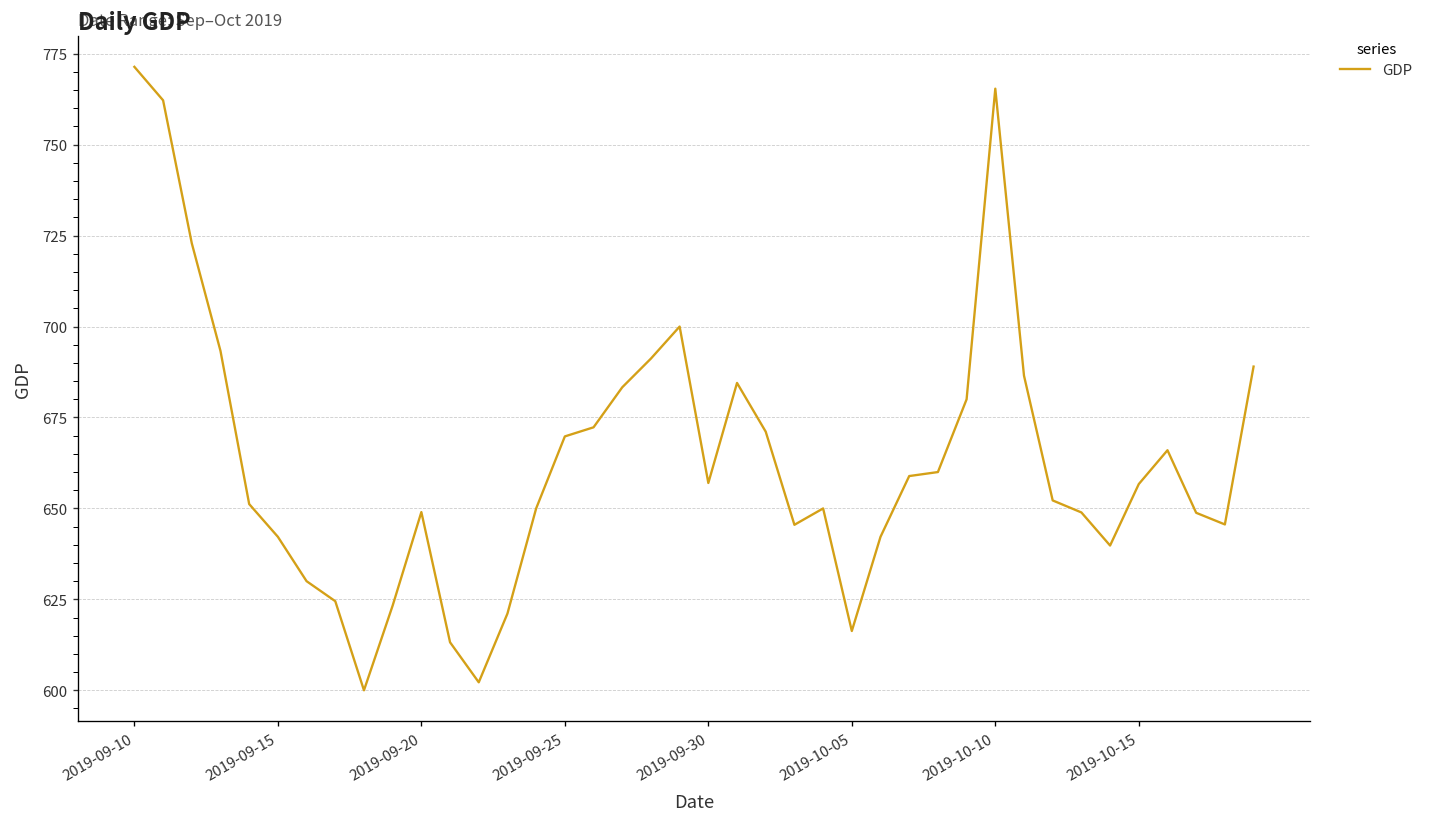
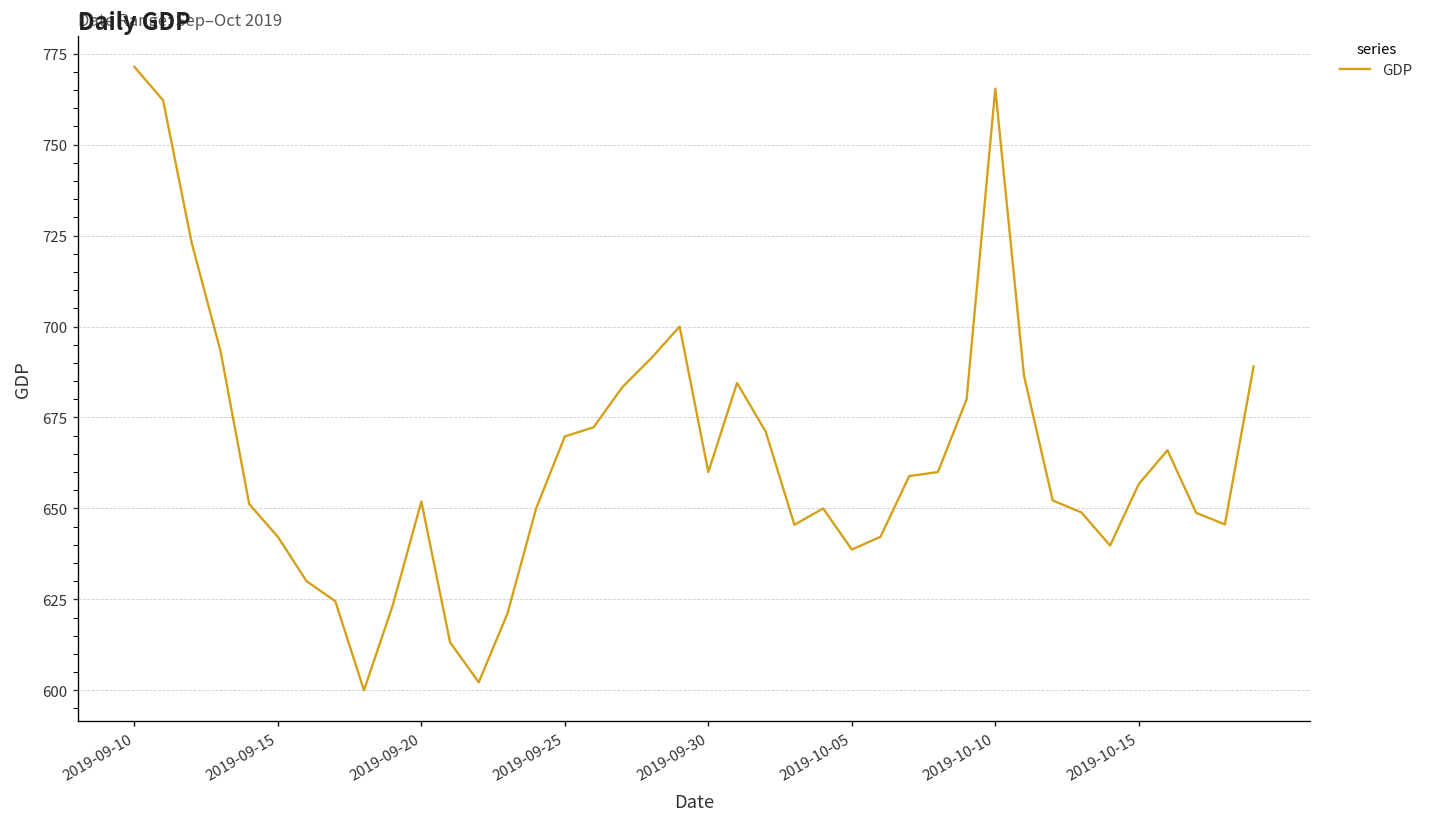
  {
    "2019-09-10": 771,
    "2019-09-15": 642,
-   "2019-09-20": 649,
+   "2019-09-20": 652,
    "2019-09-25": 670,
-   "2019-09-30": 657,
-   "2019-10-05": 616,
+   "2019-09-30": 660,
+   "2019-10-05": 639,
    "2019-10-10": 765,
    "2019-10-15": 657
  }
